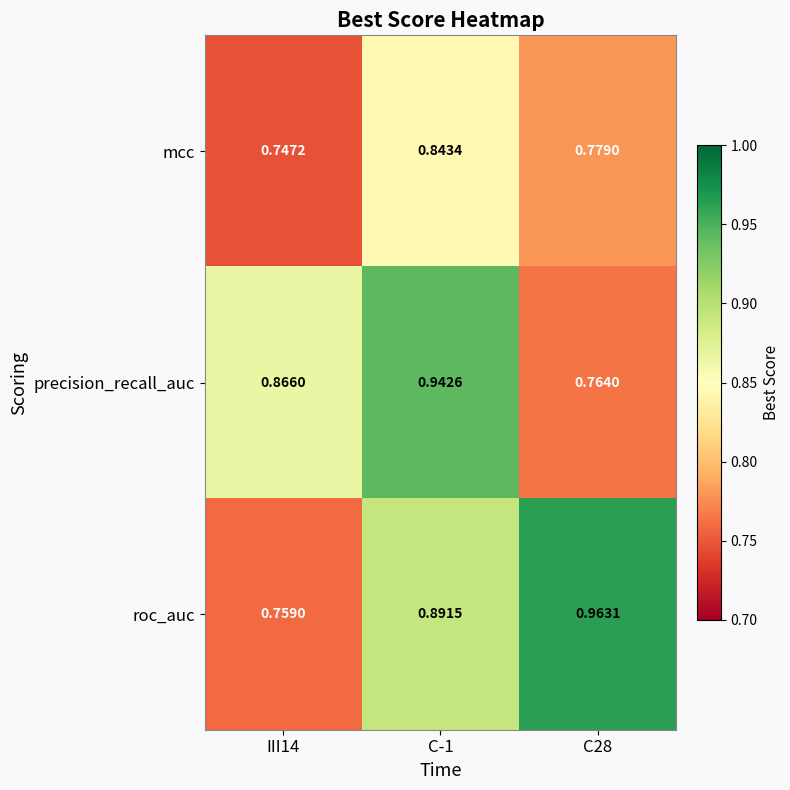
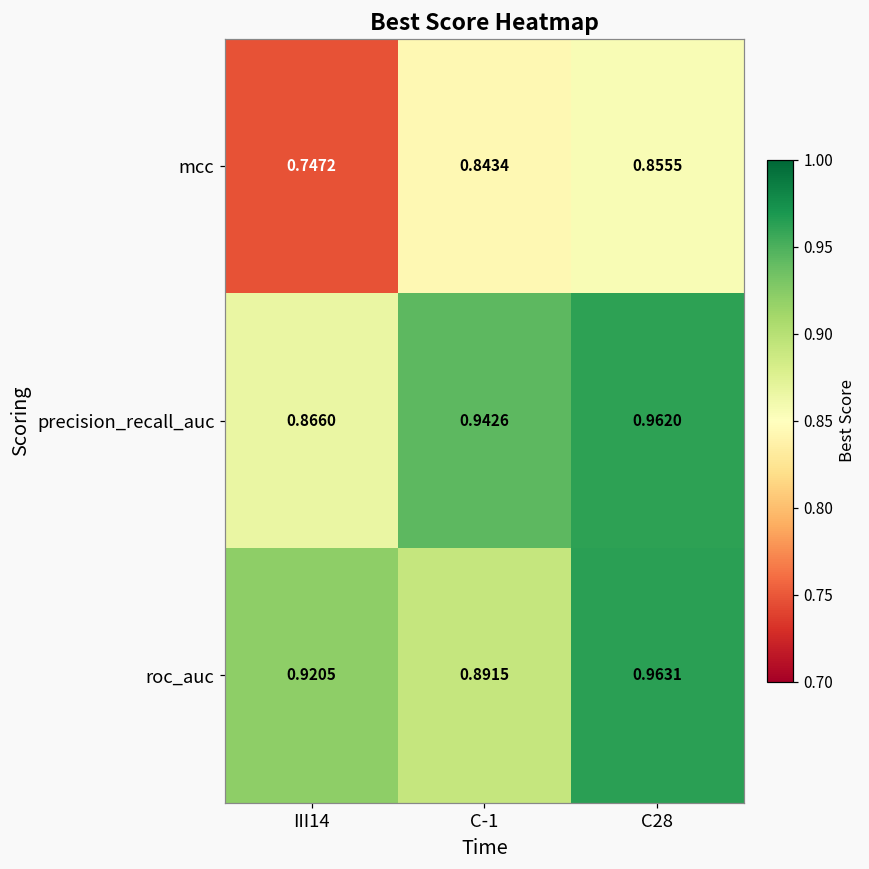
  {
    "mcc": {
      "III14": 0.7472,
      "C-1": 0.8434,
-     "C28": 0.7790
+     "C28": 0.8555
    },
    "precision_recall_auc": {
      "III14": 0.8660,
      "C-1": 0.9426,
-     "C28": 0.7640
+     "C28": 0.9620
    },
    "roc_auc": {
-     "III14": 0.7590,
+     "III14": 0.9205,
      "C-1": 0.8915,
      "C28": 0.9631
    }
  }
